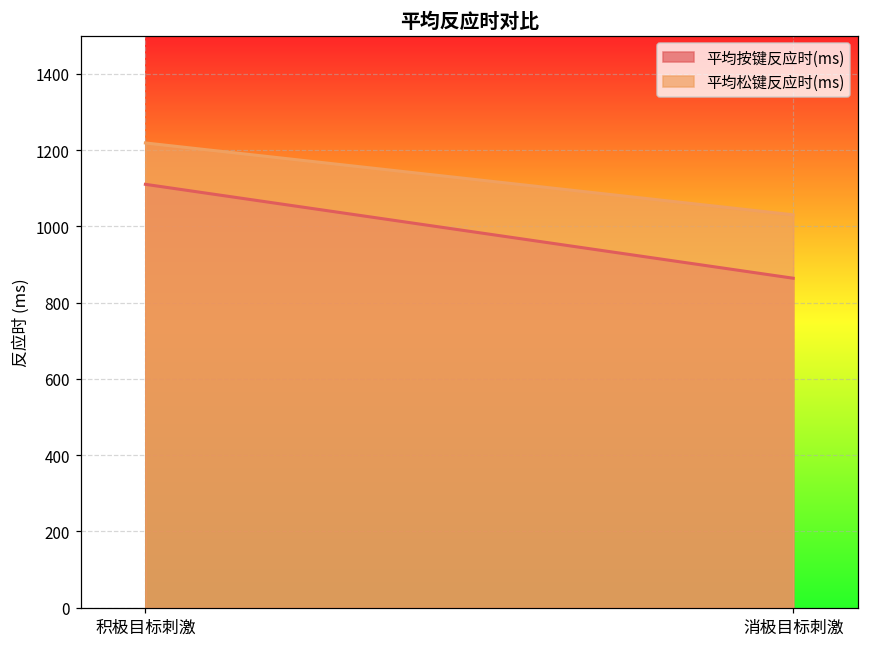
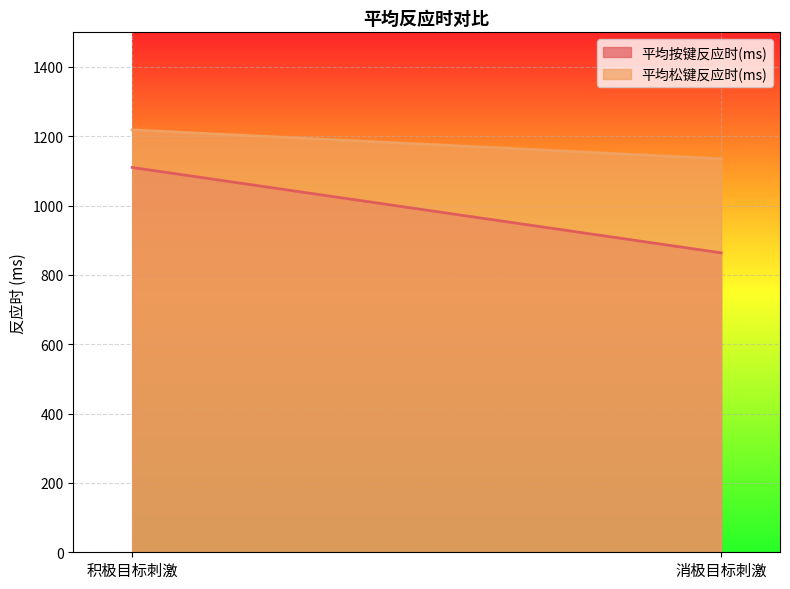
  {
    "平均按键反应时(ms)": {
      "积极目标刺激": 1110,
      "消极目标刺激": 860
    },
    "平均松键反应时(ms)": {
      "积极目标刺激": 1220,
-     "消极目标刺激": 1030
+     "消极目标刺激": 1140
    }
  }
